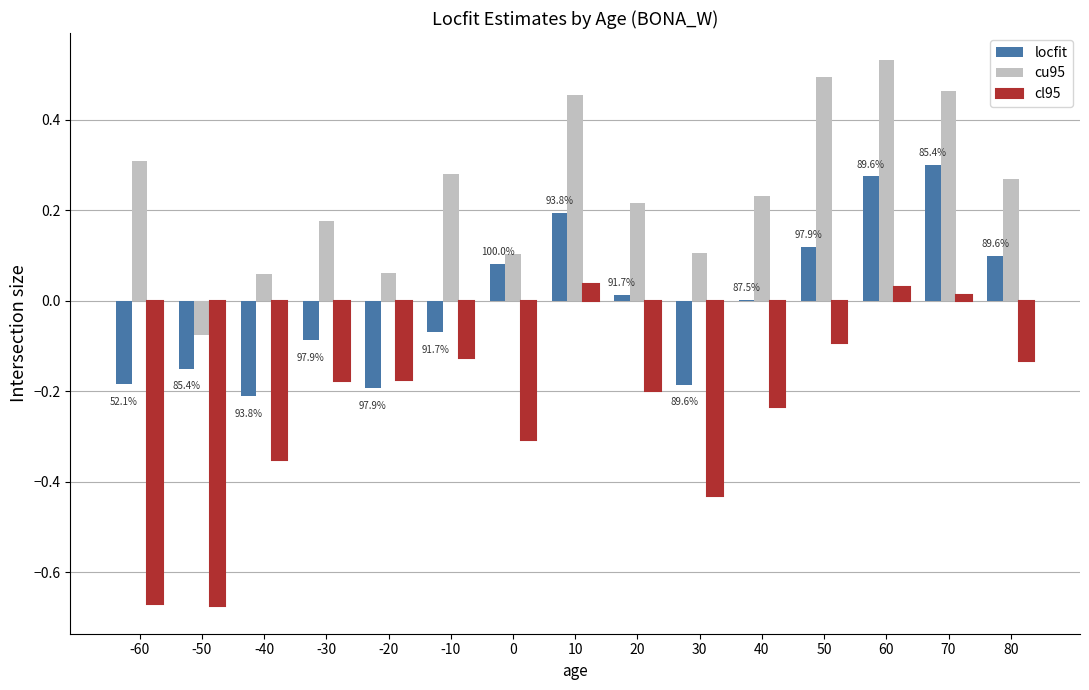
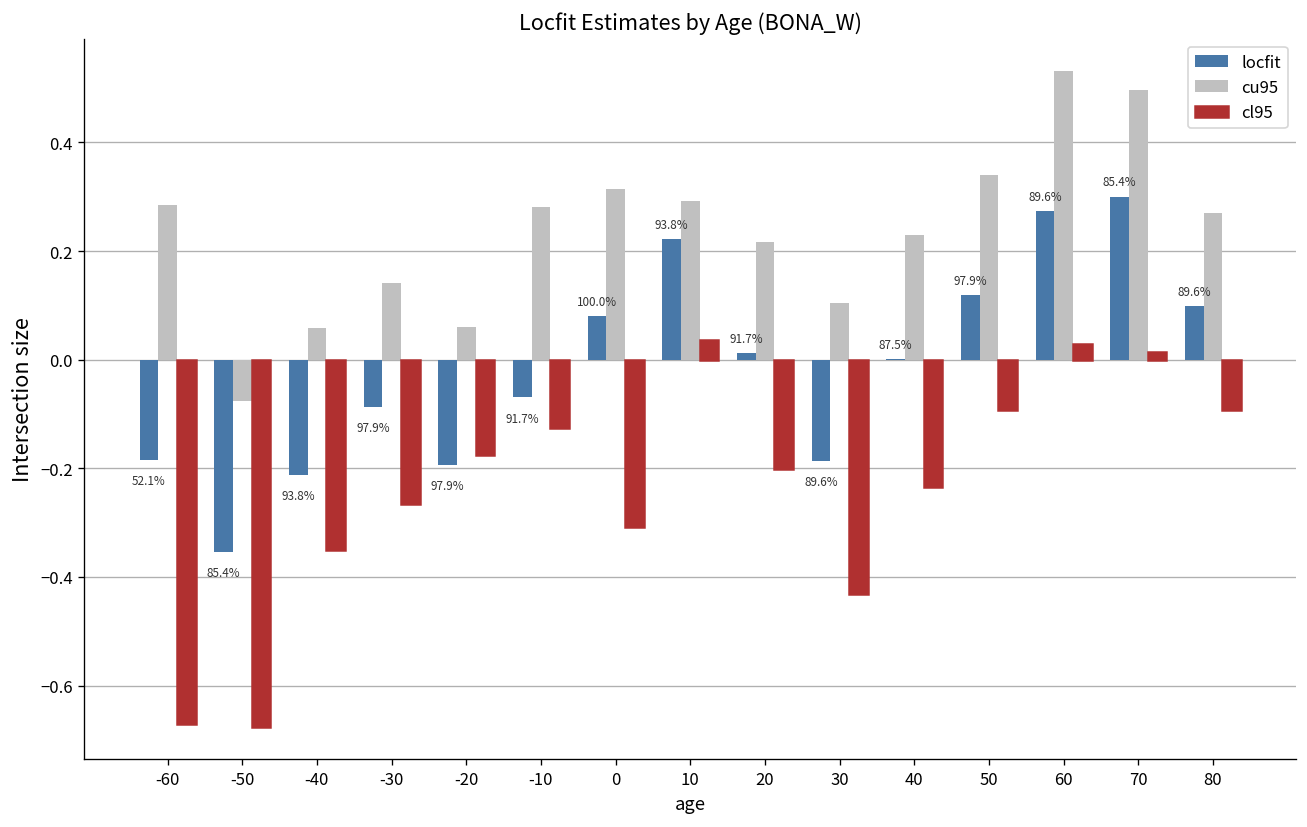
  {
    "locfit": {
-     "-50": -0.15,
-     "10": 0.19
+     "-50": -0.35,
+     "10": 0.22
    },
    "cu95": {
-     "-60": 0.31,
+     "-60": 0.29,
      "-50": -0.08,
      "-40": 0.06,
-     "-30": 0.18,
+     "-30": 0.14,
      "-20": 0.06,
      "-10": 0.28,
-     "0": 0.10,
-     "10": 0.45,
+     "0": 0.31,
+     "10": 0.29,
      "20": 0.22,
      "30": 0.11,
      "40": 0.23,
-     "50": 0.49,
+     "50": 0.34,
      "60": 0.53,
-     "70": 0.46,
+     "70": 0.50,
      "80": 0.27
    },
    "cl95": {
      "-60": -0.67,
      "-50": -0.68,
      "-40": -0.35,
-     "-30": -0.18,
+     "-30": -0.26,
      "-20": -0.18,
      "-10": -0.13,
      "0": -0.31,
      "10": 0.04,
      "20": -0.20,
      "30": -0.43,
      "40": -0.23,
      "50": -0.09,
      "60": 0.03,
      "70": 0.01,
-     "80": -0.13
+     "80": -0.09
    }
  }
